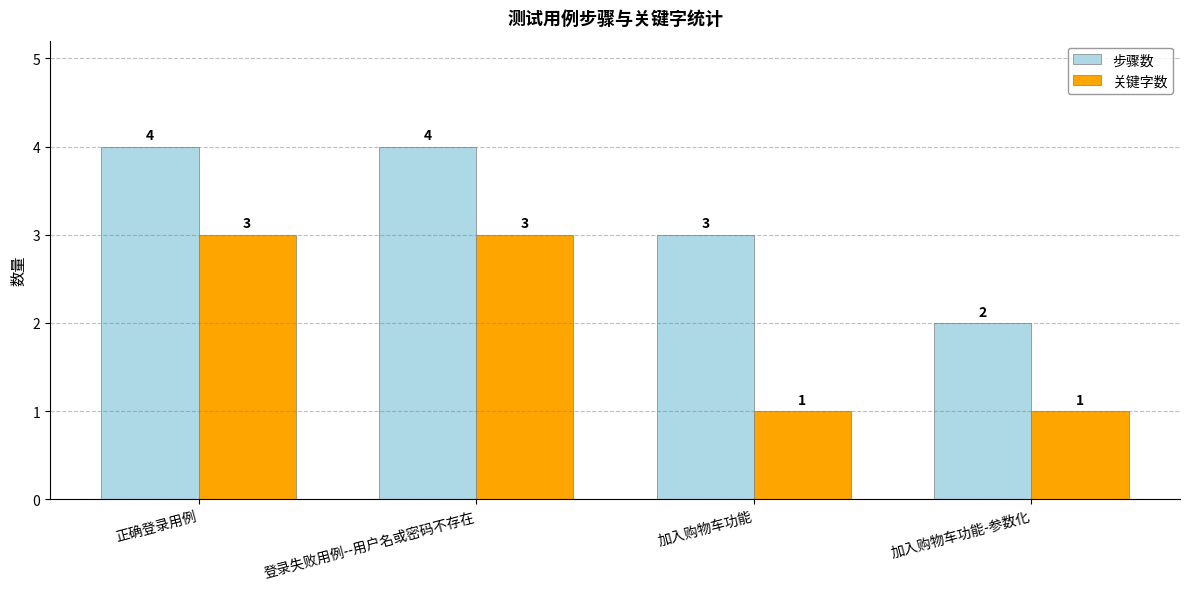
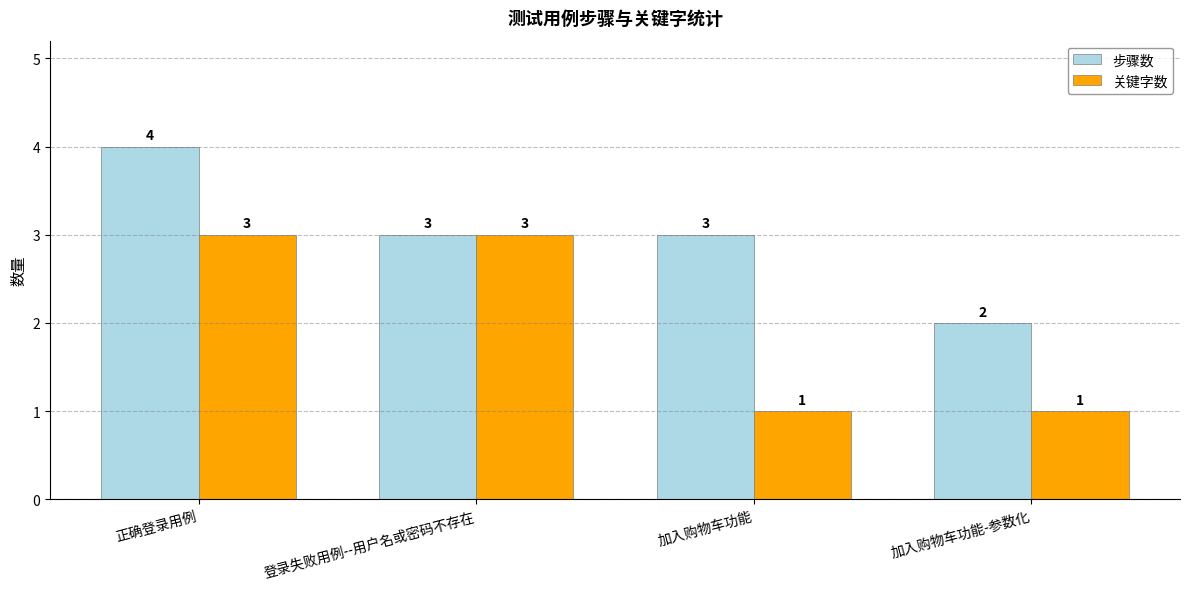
  {
    "步骤数": {
      "正确登录用例": 4,
-     "登录失败用例--用户名或密码不存在": 4,
+     "登录失败用例--用户名或密码不存在": 3,
      "加入购物车功能": 3,
      "加入购物车功能-参数化": 2
    },
    "关键字数": {
      "正确登录用例": 3,
      "登录失败用例--用户名或密码不存在": 3,
      "加入购物车功能": 1,
      "加入购物车功能-参数化": 1
    }
  }
